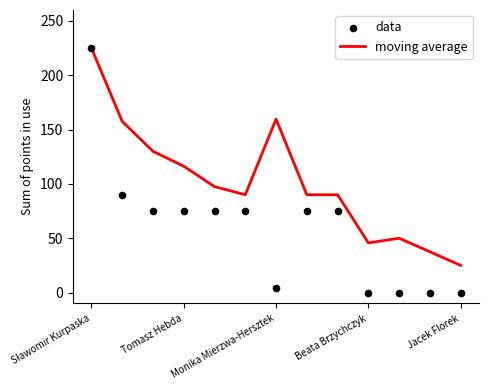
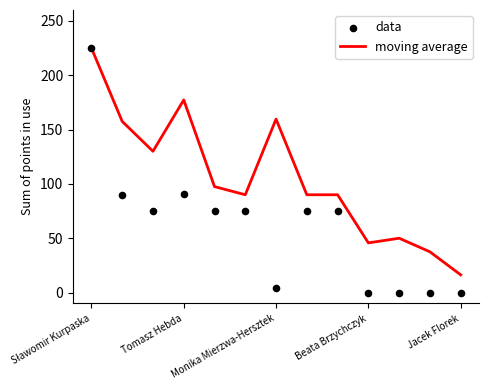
  {
    "moving average": {
-     "Tomasz Hebda": 116,
+     "Tomasz Hebda": 177,
      "Monika Mierzwa-Hersztek": 160,
      "Beata Brzychczyk": 46,
-     "Jacek Florek": 25
+     "Jacek Florek": 16
    },
    "data": {
-     "Tomasz Hebda": 75
+     "Tomasz Hebda": 91
    }
  }
